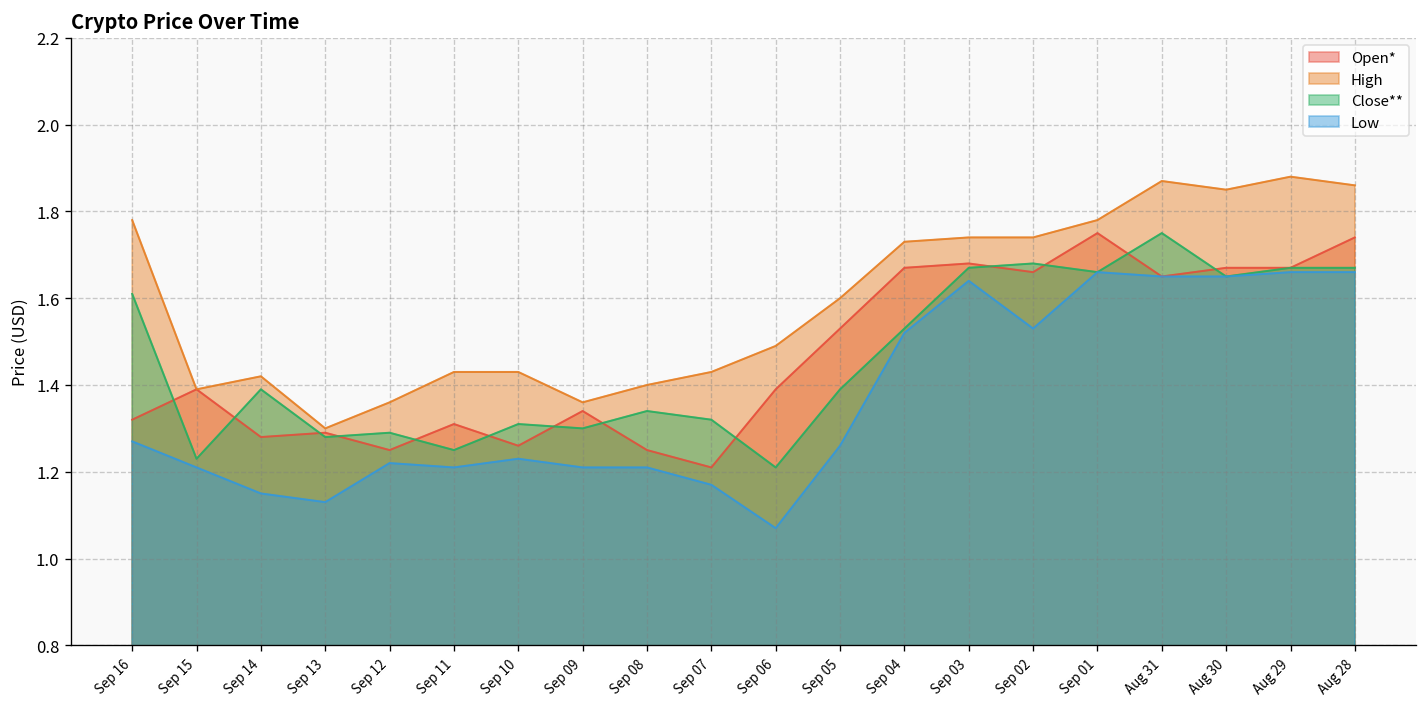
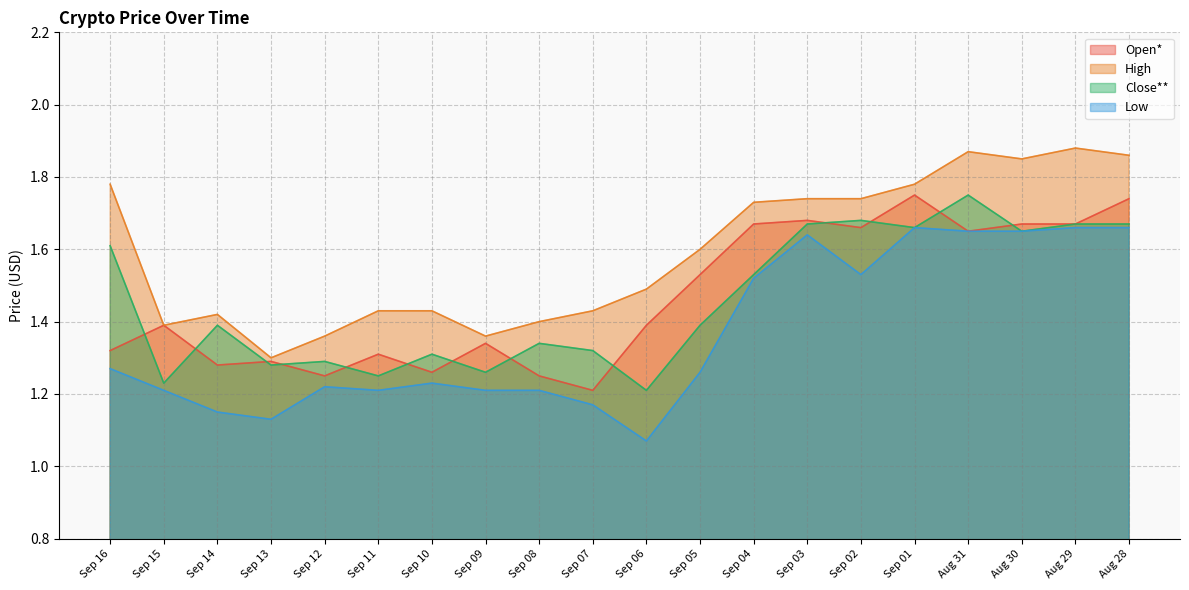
  {
    "Close**": {
      "Sep 16": 1.61,
      "Sep 15": 1.23,
      "Sep 14": 1.39,
      "Sep 13": 1.28,
      "Sep 12": 1.29,
      "Sep 11": 1.25,
      "Sep 10": 1.31,
-     "Sep 09": 1.30,
+     "Sep 09": 1.26,
      "Sep 08": 1.34,
      "Sep 07": 1.32,
      "Sep 06": 1.21,
      "Sep 05": 1.39,
      "Sep 04": 1.53,
      "Sep 03": 1.67,
      "Sep 02": 1.68,
      "Aug 31": 1.75,
      "Aug 28": 1.67
    },
    "Low": {
      "Sep 16": 1.27,
      "Sep 15": 1.21,
      "Sep 14": 1.15,
      "Sep 13": 1.13,
      "Sep 12": 1.22,
      "Sep 11": 1.21,
      "Sep 10": 1.23,
      "Sep 09": 1.21,
      "Sep 08": 1.21,
      "Sep 07": 1.17,
      "Sep 06": 1.07,
      "Sep 05": 1.26,
      "Sep 04": 1.52,
      "Sep 03": 1.64,
      "Sep 02": 1.53,
      "Aug 29": 1.66,
      "Aug 28": 1.66
    }
  }
